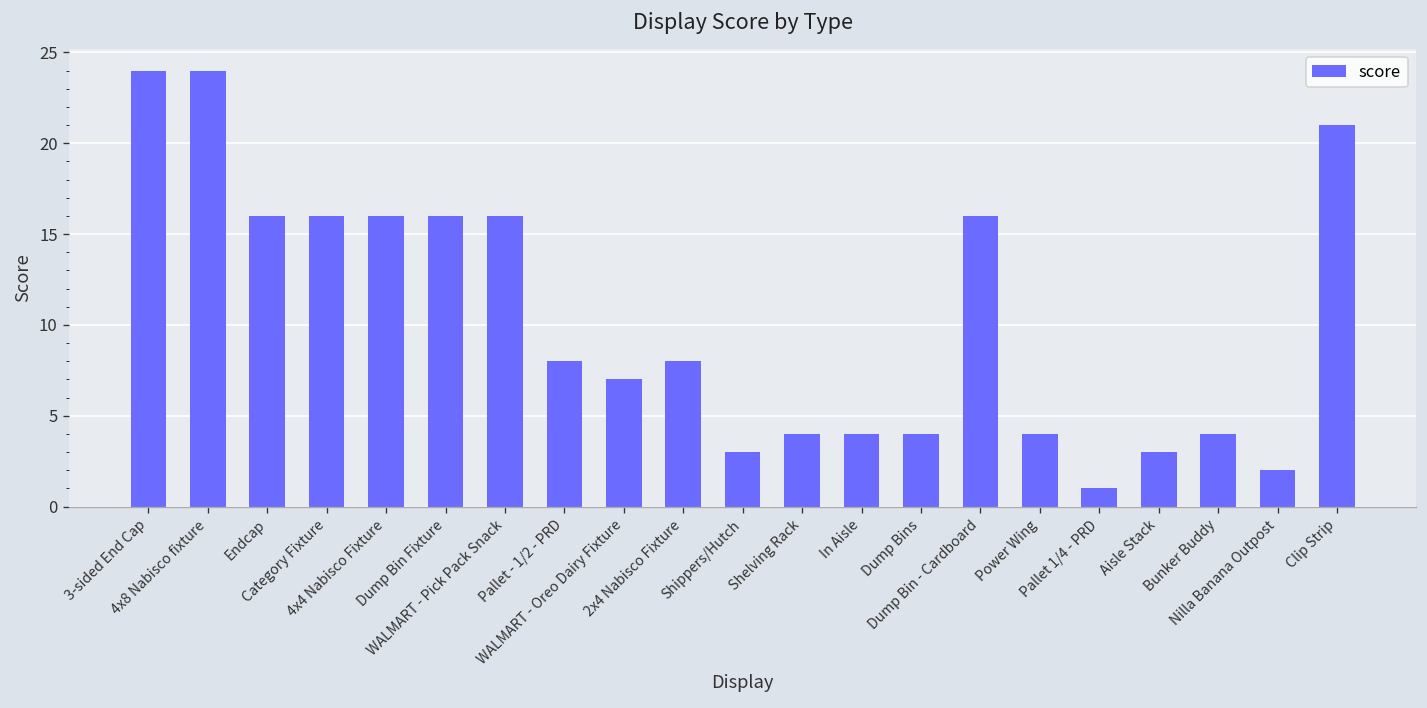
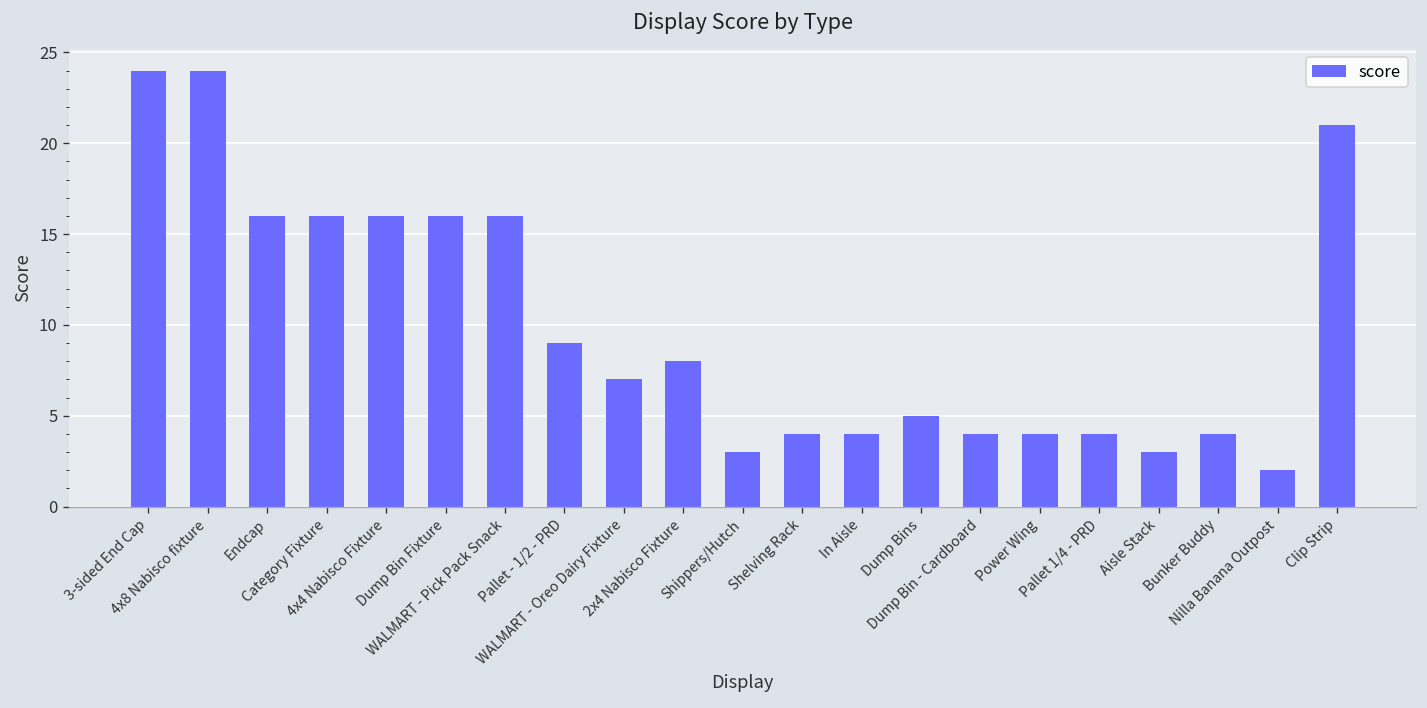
  {
    "3-sided End Cap": 24,
    "4x8 Nabisco fixture": 24,
    "Endcap": 16,
    "Category Fixture": 16,
    "4x4 Nabisco Fixture": 16,
    "Dump Bin Fixture": 16,
    "WALMART - Pick Pack Snack": 16,
-   "Pallet - 1/2 - PRD": 8,
+   "Pallet - 1/2 - PRD": 9,
    "WALMART - Oreo Dairy Fixture": 7,
    "2x4 Nabisco Fixture": 8,
    "Shippers/Hutch": 3,
    "Shelving Rack": 4,
    "In Aisle": 4,
-   "Dump Bins": 4,
-   "Dump Bin - Cardboard": 16,
+   "Dump Bins": 5,
+   "Dump Bin - Cardboard": 4,
    "Power Wing": 4,
-   "Pallet 1/4 - PRD": 1,
+   "Pallet 1/4 - PRD": 4,
    "Aisle Stack": 3,
    "Bunker Buddy": 4,
    "Nilla Banana Outpost": 2,
    "Clip Strip": 21
  }
